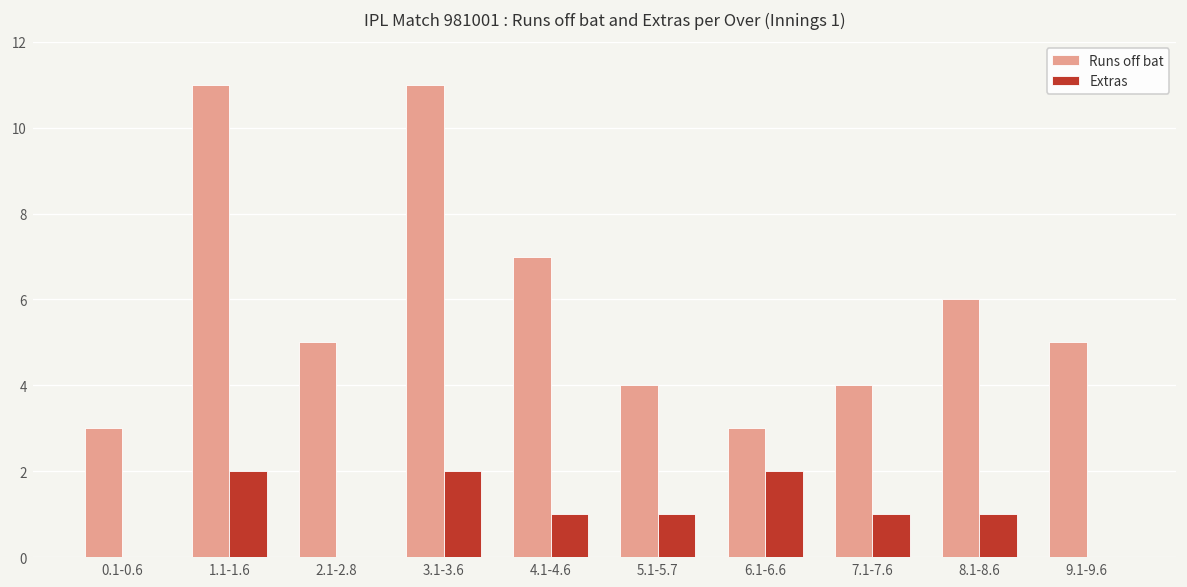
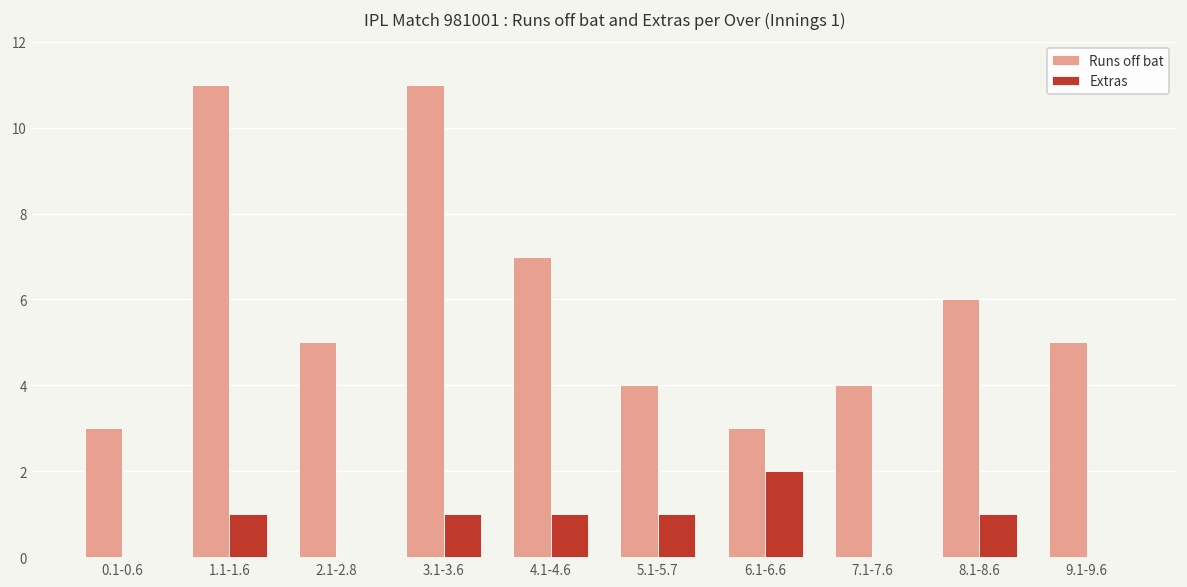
  {
    "Runs off bat": {
      "0.1-0.6": 3,
      "1.1-1.6": 11,
      "2.1-2.8": 5,
      "3.1-3.6": 11,
      "4.1-4.6": 7,
      "5.1-5.7": 4,
      "6.1-6.6": 3,
      "7.1-7.6": 4,
      "8.1-8.6": 6,
      "9.1-9.6": 5
    },
    "Extras": {
      "0.1-0.6": 0,
-     "1.1-1.6": 2,
+     "1.1-1.6": 1,
      "2.1-2.8": 0,
-     "3.1-3.6": 2,
+     "3.1-3.6": 1,
      "4.1-4.6": 1,
      "5.1-5.7": 1,
      "6.1-6.6": 2,
-     "7.1-7.6": 1,
+     "7.1-7.6": 0,
      "8.1-8.6": 1,
      "9.1-9.6": 0
    }
  }
